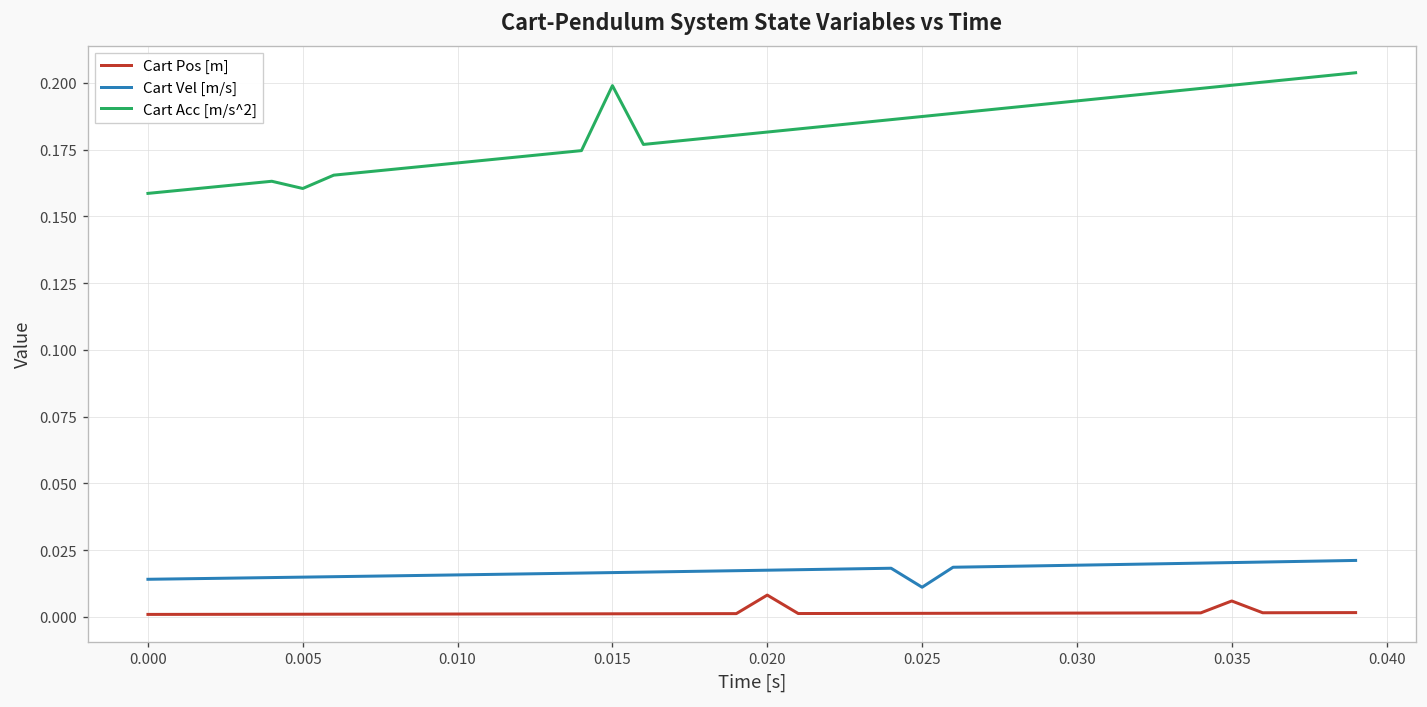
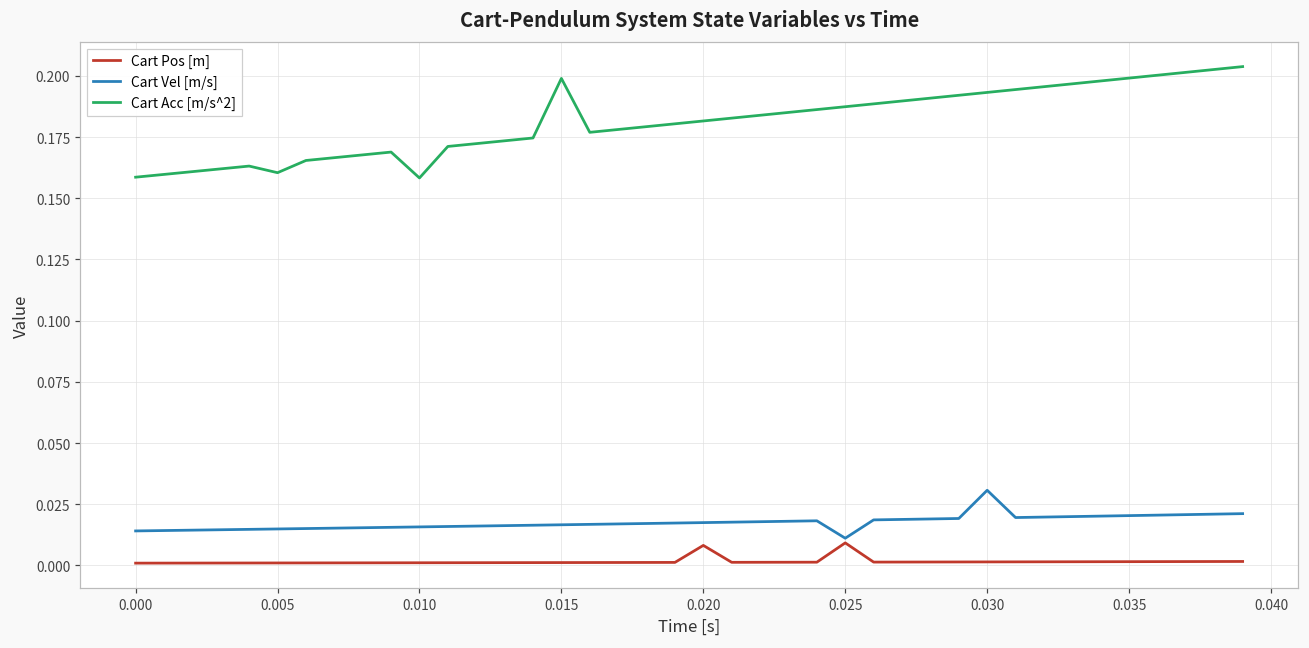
  {
    "Cart Pos [m]": {
      "0.000": 0.001,
      "0.005": 0.001,
      "0.010": 0.001,
      "0.015": 0.001,
      "0.020": 0.008,
-     "0.025": 0.001,
+     "0.025": 0.009,
      "0.030": 0.001,
-     "0.035": 0.006
+     "0.035": 0.002
    },
    "Cart Vel [m/s]": {
      "0.000": 0.014,
      "0.005": 0.015,
      "0.010": 0.016,
      "0.015": 0.017,
      "0.020": 0.018,
      "0.025": 0.011,
-     "0.030": 0.019,
+     "0.030": 0.031,
      "0.035": 0.020
    },
    "Cart Acc [m/s^2]": {
      "0.000": 0.159,
      "0.005": 0.160,
-     "0.010": 0.170,
+     "0.010": 0.158,
      "0.015": 0.199,
      "0.020": 0.182,
      "0.025": 0.187,
      "0.030": 0.193,
      "0.035": 0.199
    }
  }
